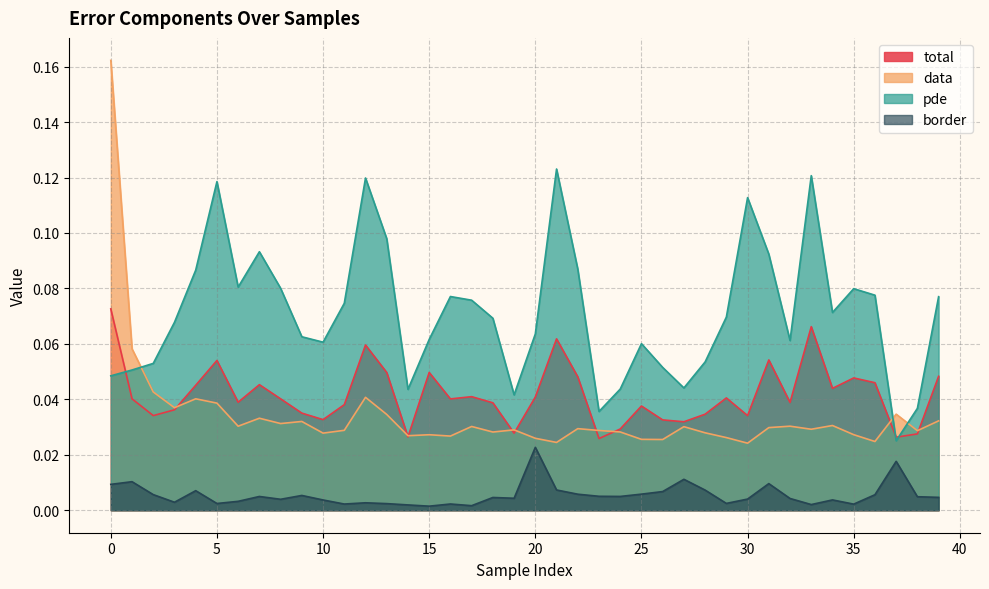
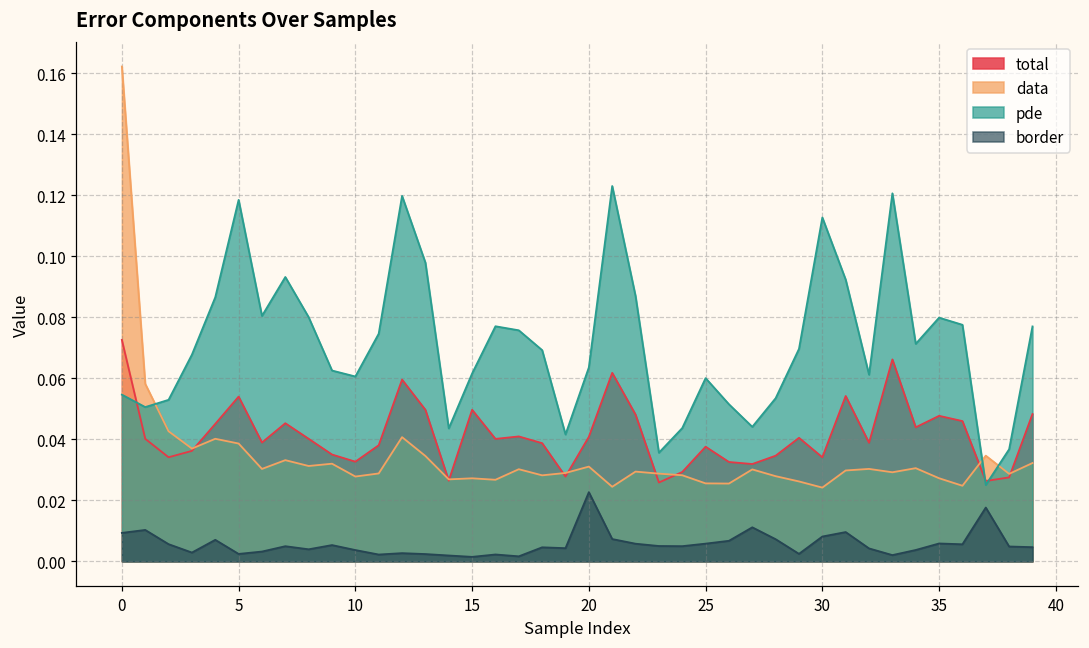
  {
    "total": {
      "0": 0.073,
      "5": 0.054,
      "10": 0.033,
      "15": 0.050,
      "20": 0.041,
      "25": 0.038,
      "30": 0.034,
      "35": 0.048
    },
    "data": {
      "0": 0.162,
      "5": 0.039,
      "10": 0.028,
      "15": 0.027,
-     "20": 0.026,
+     "20": 0.031,
      "25": 0.026,
      "30": 0.024,
      "35": 0.027
    },
    "pde": {
-     "0": 0.048,
+     "0": 0.055,
      "5": 0.119,
      "10": 0.061,
      "15": 0.062,
      "20": 0.064,
      "25": 0.060,
      "30": 0.113,
      "35": 0.080
    },
    "border": {
      "0": 0.009,
      "5": 0.002,
      "10": 0.004,
      "15": 0.001,
      "20": 0.023,
      "25": 0.006,
-     "30": 0.004,
-     "35": 0.002
+     "30": 0.008,
+     "35": 0.006
    }
  }
